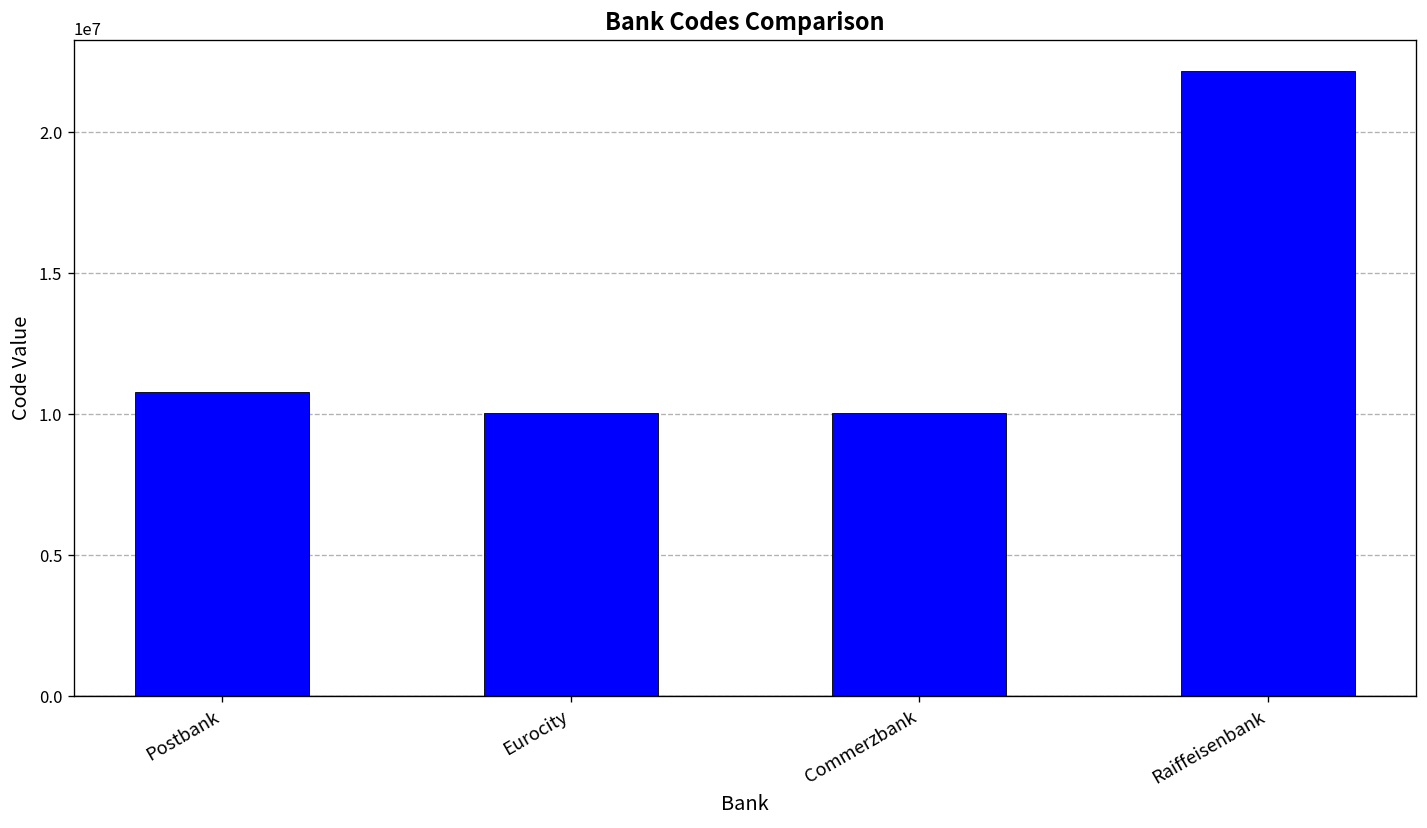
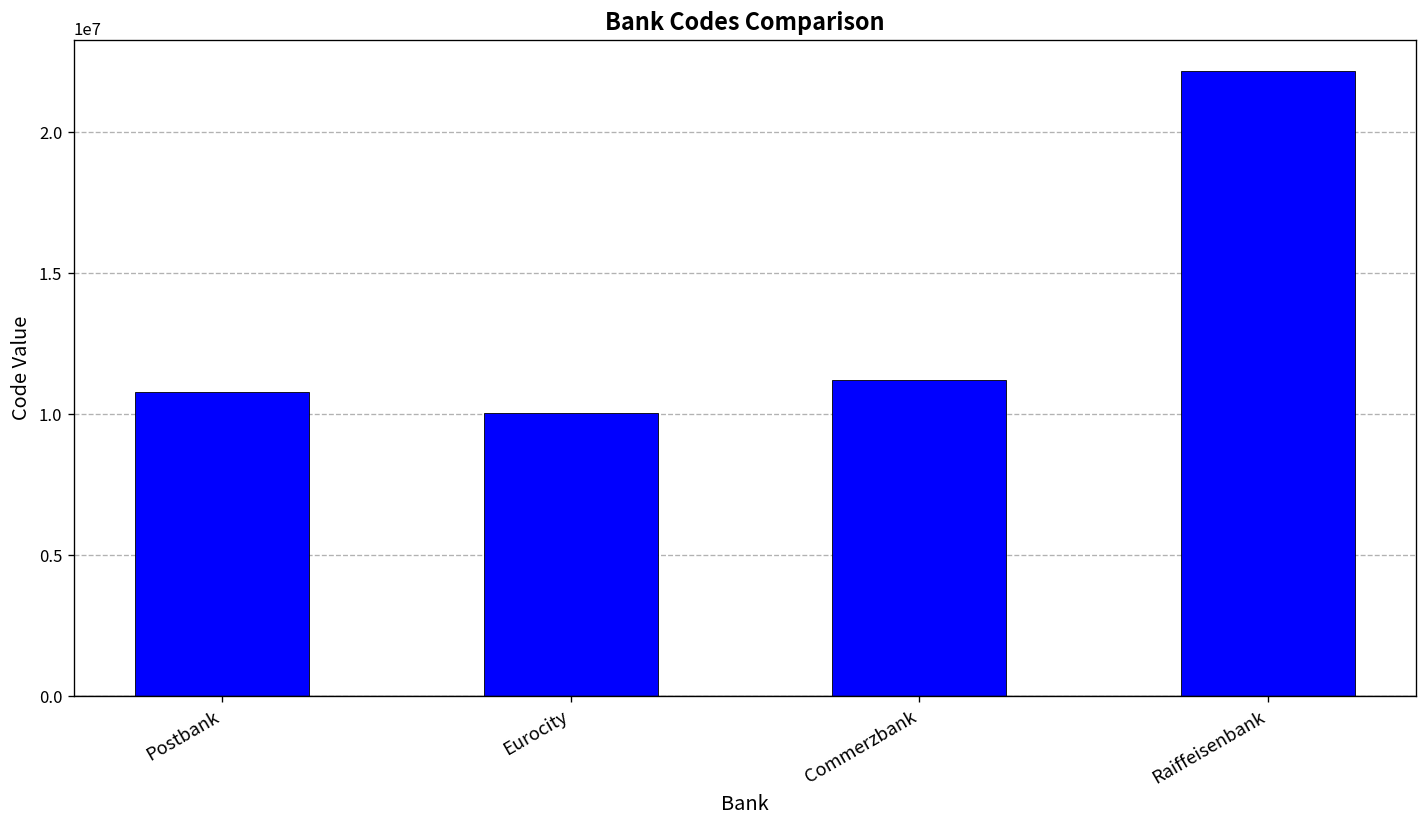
  {
    "Postbank": 10800000,
    "Eurocity": 10000000,
-   "Commerzbank": 10000000,
+   "Commerzbank": 11200000,
    "Raiffeisenbank": 22200000
  }
